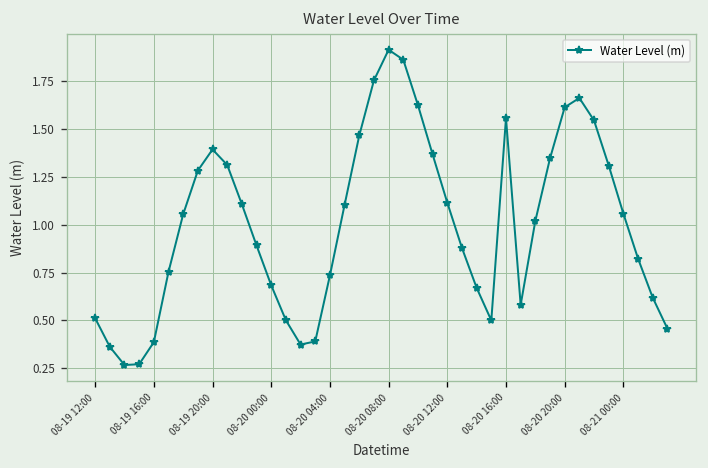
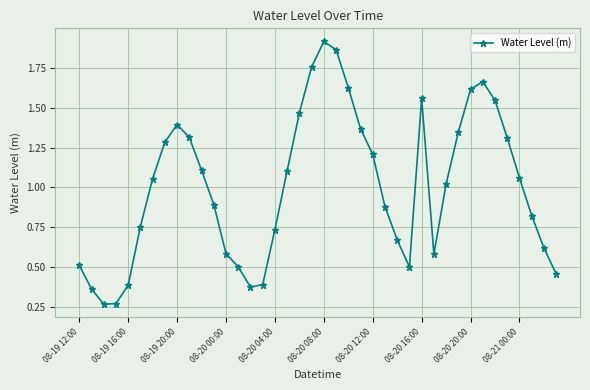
  {
    "08-19 12:00": 0.51,
    "08-19 16:00": 0.39,
    "08-19 20:00": 1.39,
-   "08-20 00:00": 0.68,
+   "08-20 00:00": 0.58,
    "08-20 04:00": 0.74,
    "08-20 08:00": 1.92,
-   "08-20 12:00": 1.12,
+   "08-20 12:00": 1.21,
    "08-20 16:00": 1.56,
    "08-20 20:00": 1.61,
    "08-21 00:00": 1.06
  }
